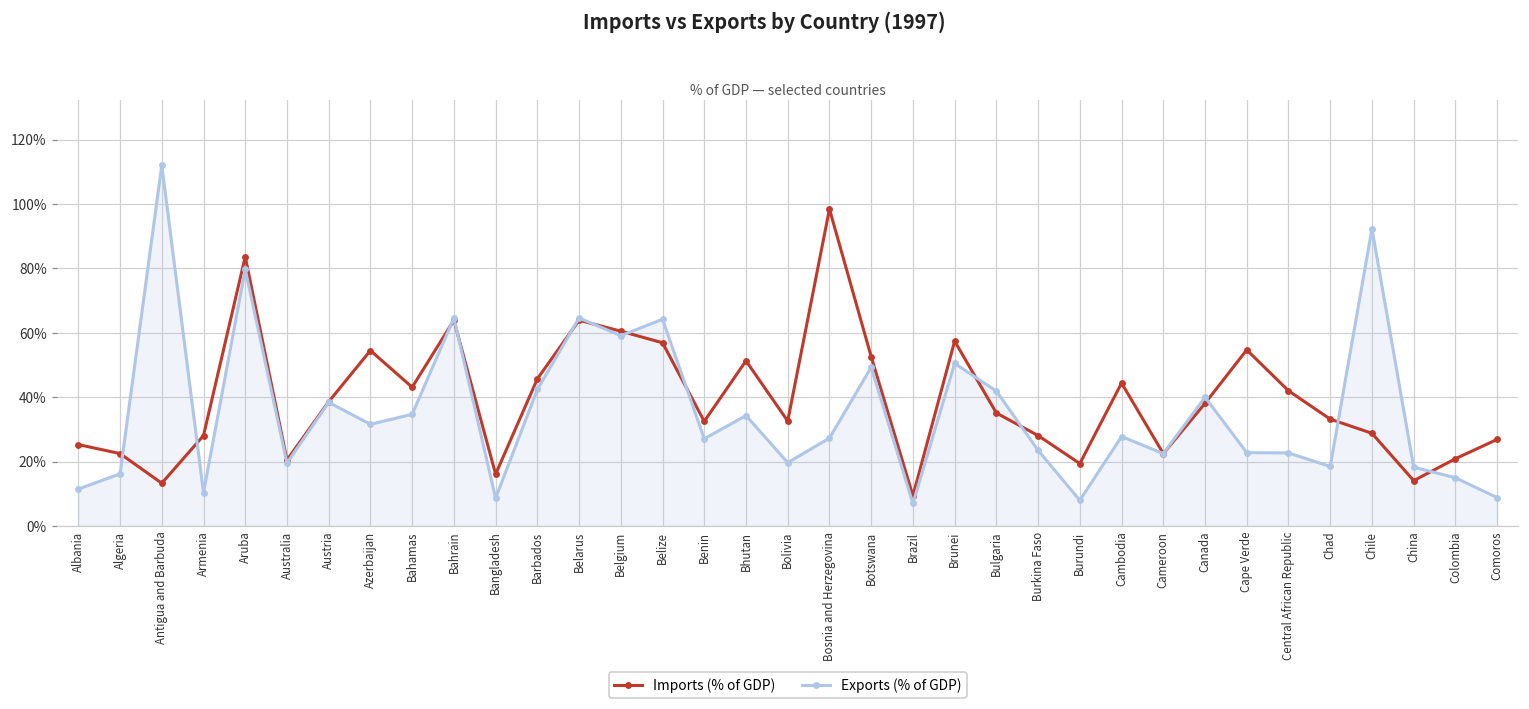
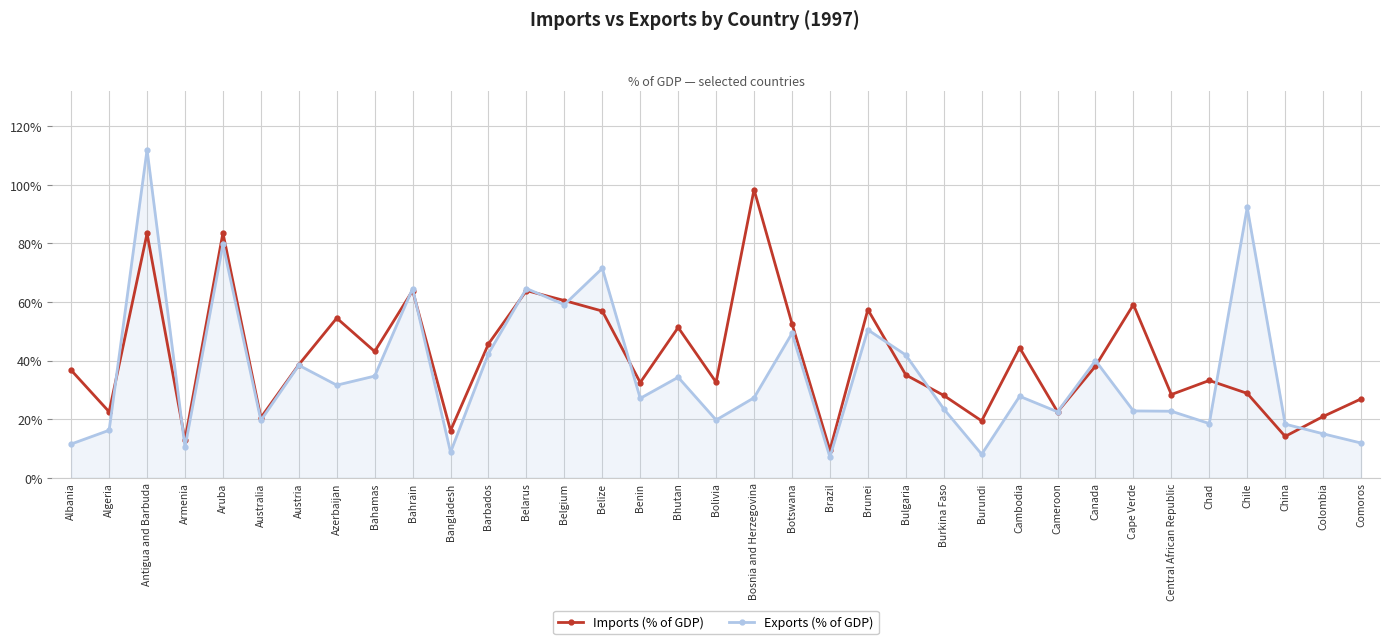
  {
    "Imports (% of GDP)": {
-     "Albania": "25%",
+     "Albania": "37%",
      "Algeria": "23%",
-     "Antigua and Barbuda": "13%",
-     "Armenia": "28%",
+     "Antigua and Barbuda": "83%",
+     "Armenia": "13%",
      "Aruba": "84%",
      "Australia": "21%",
      "Azerbaijan": "55%",
      "Bahamas": "43%",
      "Bangladesh": "16%",
      "Barbados": "46%",
      "Belgium": "61%",
      "Belize": "57%",
      "Benin": "33%",
      "Bhutan": "51%",
      "Bolivia": "33%",
      "Bosnia and Herzegovina": "98%",
      "Botswana": "53%",
      "Brazil": "9%",
      "Brunei": "57%",
      "Bulgaria": "35%",
      "Burkina Faso": "28%",
      "Burundi": "19%",
      "Cambodia": "44%",
      "Canada": "38%",
-     "Cape Verde": "55%",
-     "Central African Republic": "42%",
+     "Cape Verde": "59%",
+     "Central African Republic": "28%",
      "Chad": "33%",
      "Chile": "29%",
      "China": "14%",
      "Colombia": "21%",
      "Comoros": "27%"
    },
    "Exports (% of GDP)": {
      "Albania": "12%",
      "Algeria": "16%",
      "Antigua and Barbuda": "112%",
      "Armenia": "10%",
      "Aruba": "80%",
      "Australia": "20%",
      "Azerbaijan": "32%",
      "Bahamas": "35%",
      "Bangladesh": "9%",
      "Barbados": "42%",
      "Belgium": "59%",
-     "Belize": "64%",
+     "Belize": "72%",
      "Benin": "27%",
      "Bhutan": "34%",
      "Bolivia": "20%",
      "Bosnia and Herzegovina": "27%",
      "Botswana": "49%",
      "Brazil": "7%",
      "Brunei": "51%",
      "Bulgaria": "42%",
      "Burkina Faso": "24%",
      "Burundi": "8%",
      "Cambodia": "28%",
      "Canada": "40%",
      "Cape Verde": "23%",
      "Central African Republic": "23%",
      "Chad": "19%",
      "Chile": "92%",
      "China": "18%",
      "Colombia": "15%",
-     "Comoros": "9%"
+     "Comoros": "12%"
    }
  }
